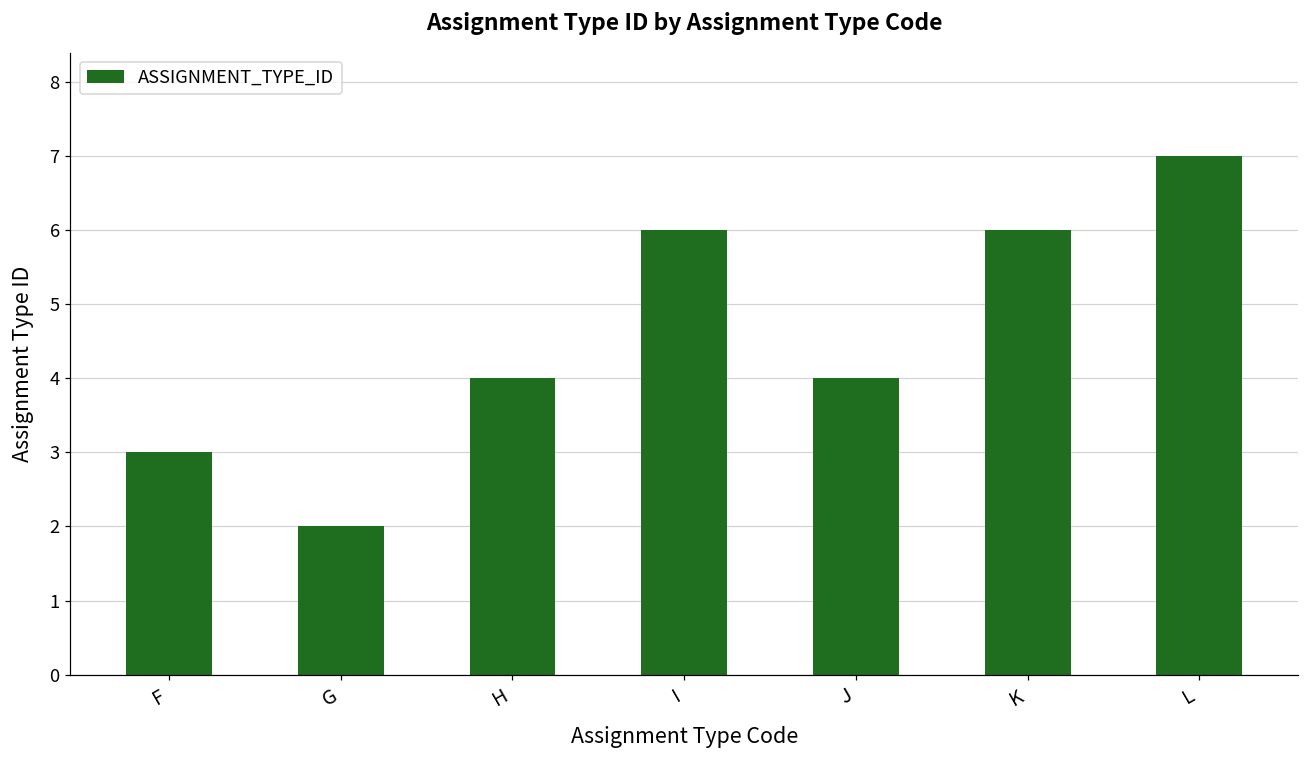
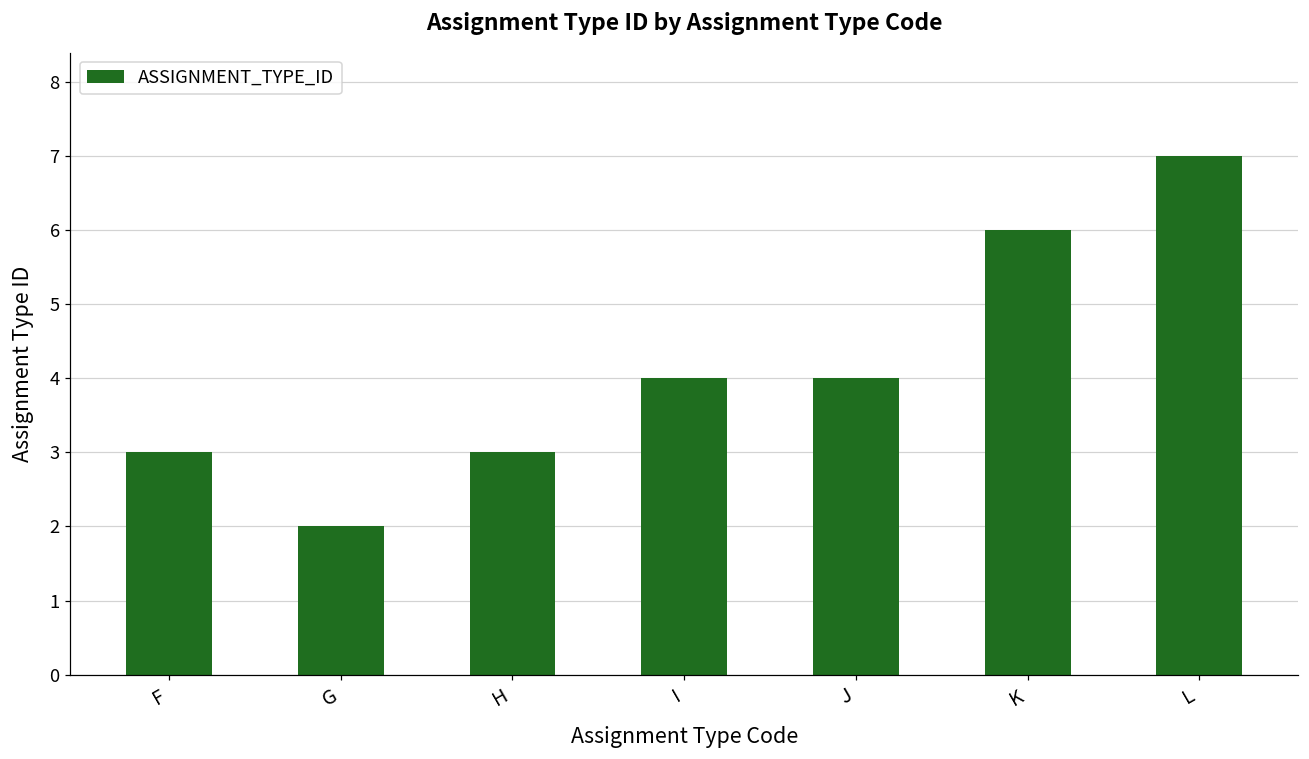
  {
    "F": 3,
    "G": 2,
-   "H": 4,
-   "I": 6,
+   "H": 3,
+   "I": 4,
    "J": 4,
    "K": 6,
    "L": 7
  }
